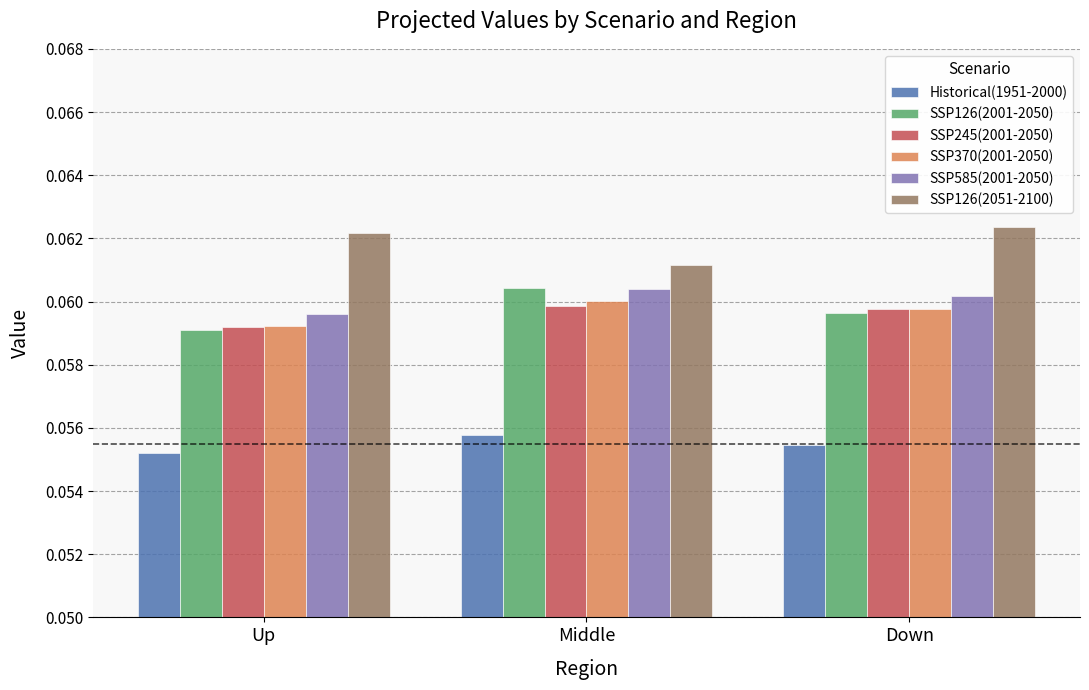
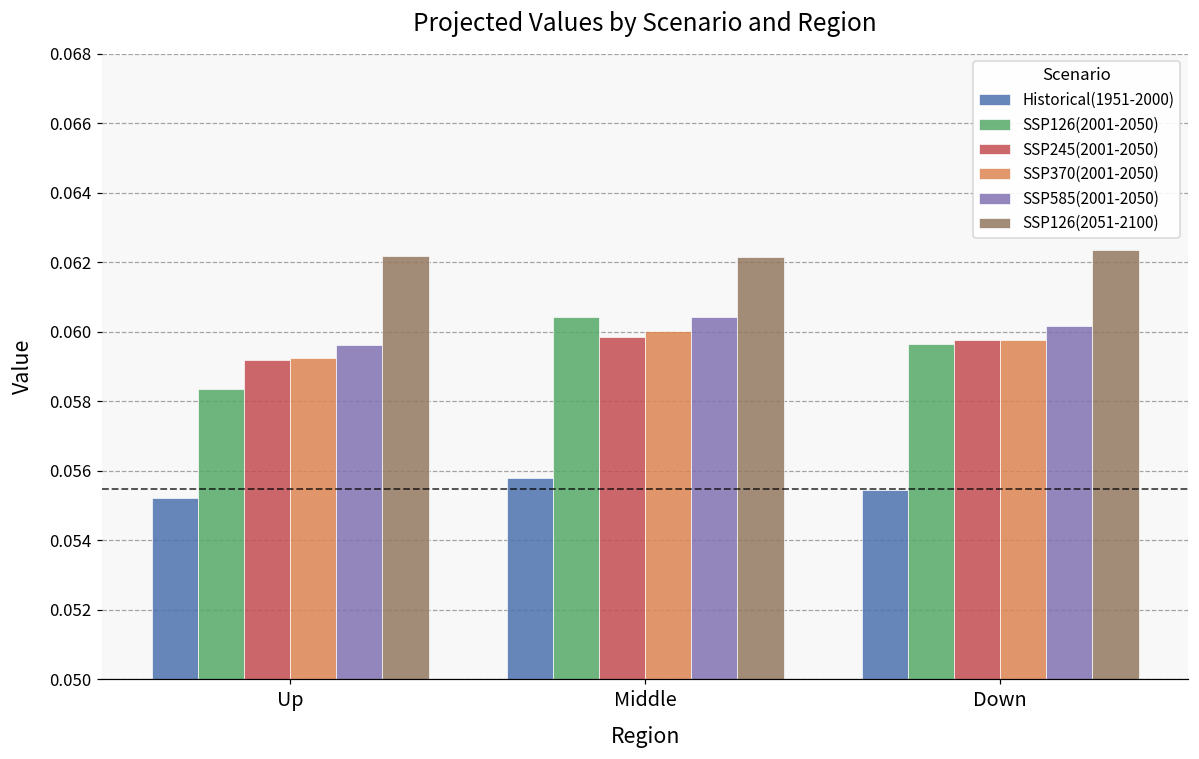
  {
    "SSP126(2001-2050)": {
-     "Up": 0.0591,
+     "Up": 0.0584,
      "Middle": 0.0604,
      "Down": 0.0597
    },
    "SSP126(2051-2100)": {
      "Up": 0.0622,
-     "Middle": 0.0611,
+     "Middle": 0.0622,
      "Down": 0.0624
    }
  }
